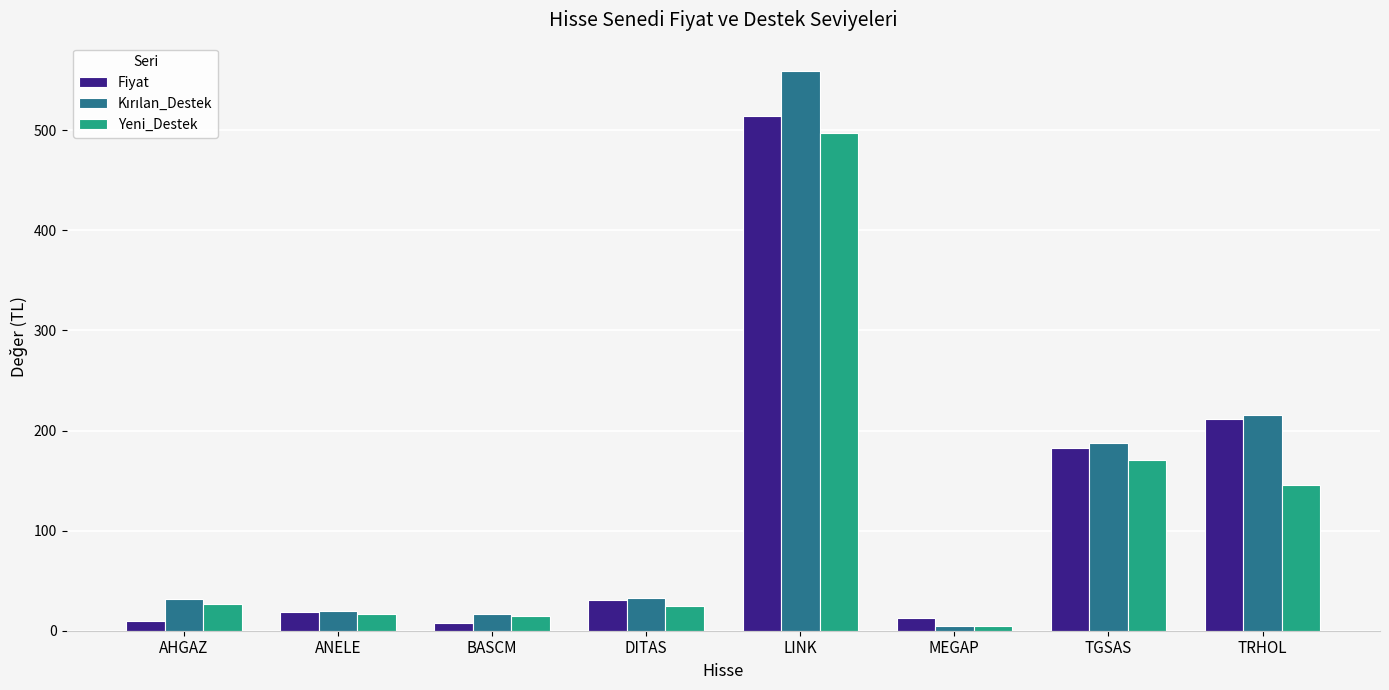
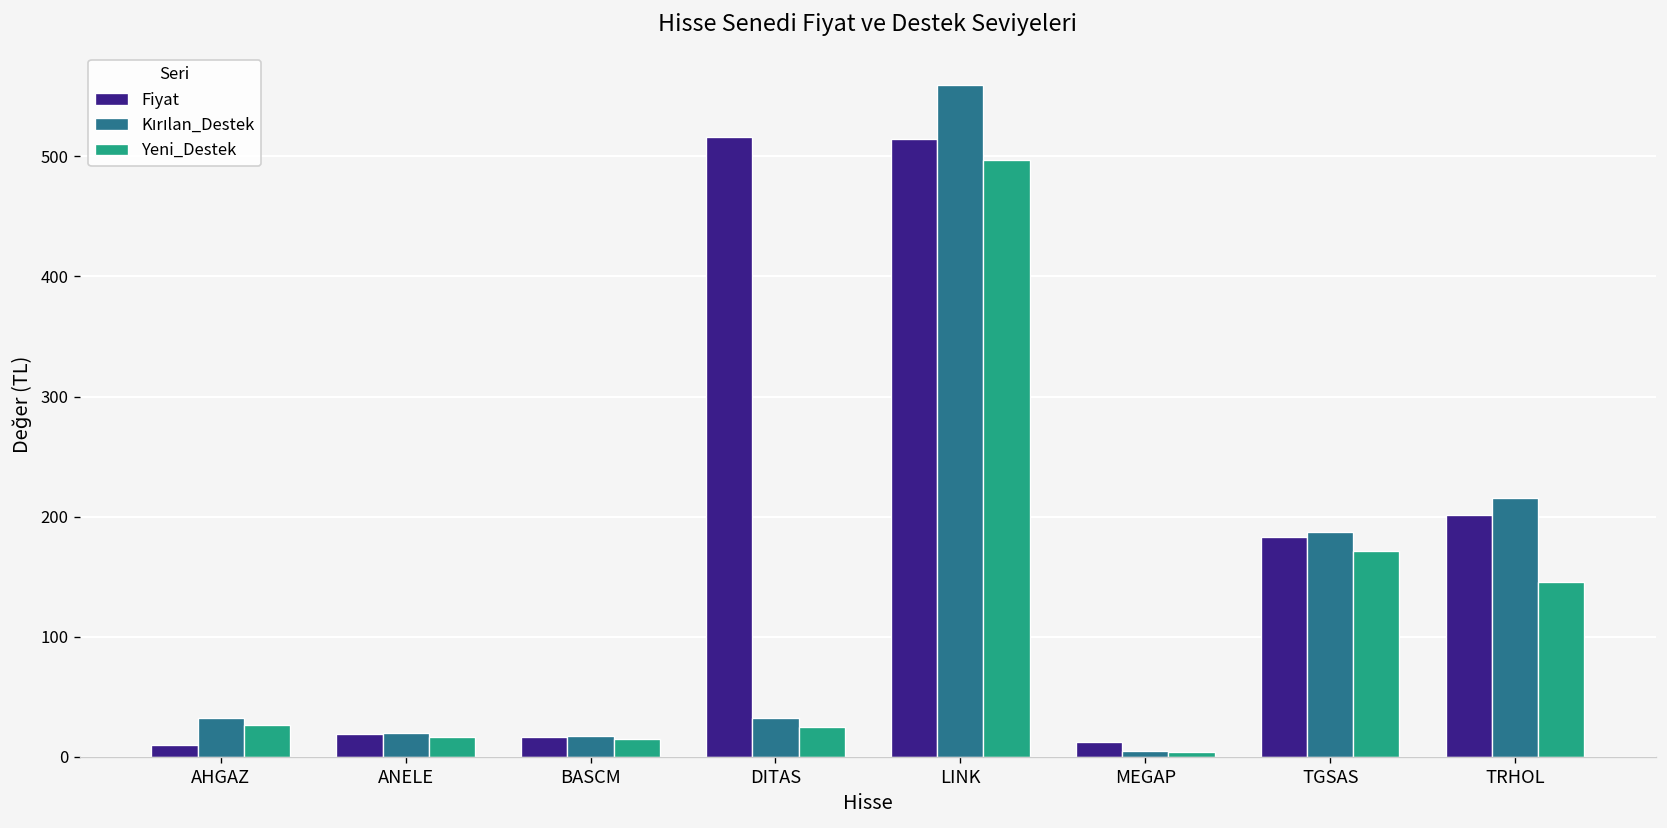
  {
    "Fiyat": {
      "AHGAZ": 10,
      "ANELE": 19,
-     "BASCM": 8,
-     "DITAS": 31,
+     "BASCM": 17,
+     "DITAS": 516,
      "LINK": 515,
      "MEGAP": 13,
      "TGSAS": 183,
-     "TRHOL": 212
+     "TRHOL": 202
    }
  }
